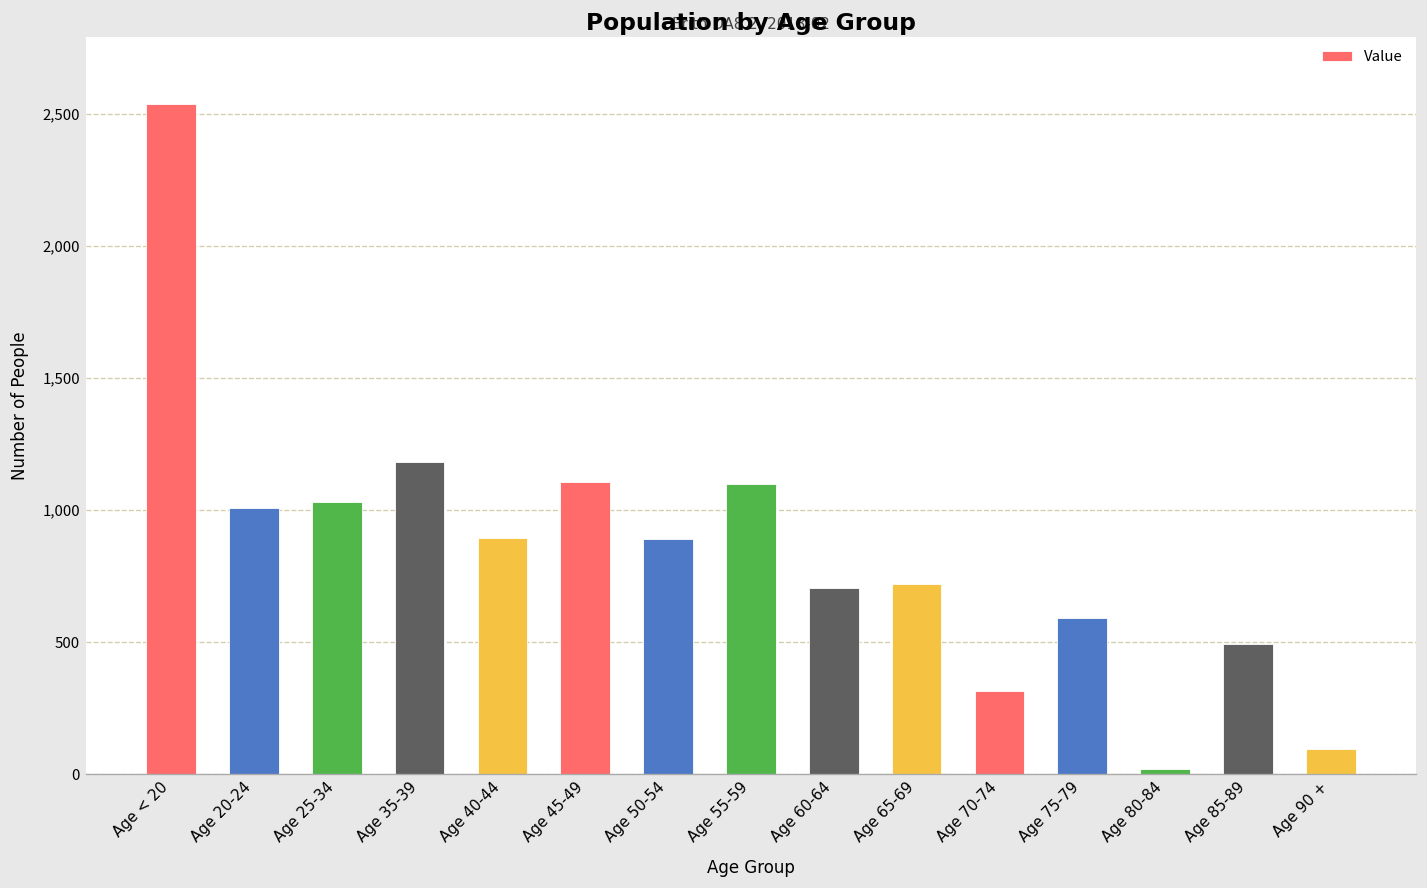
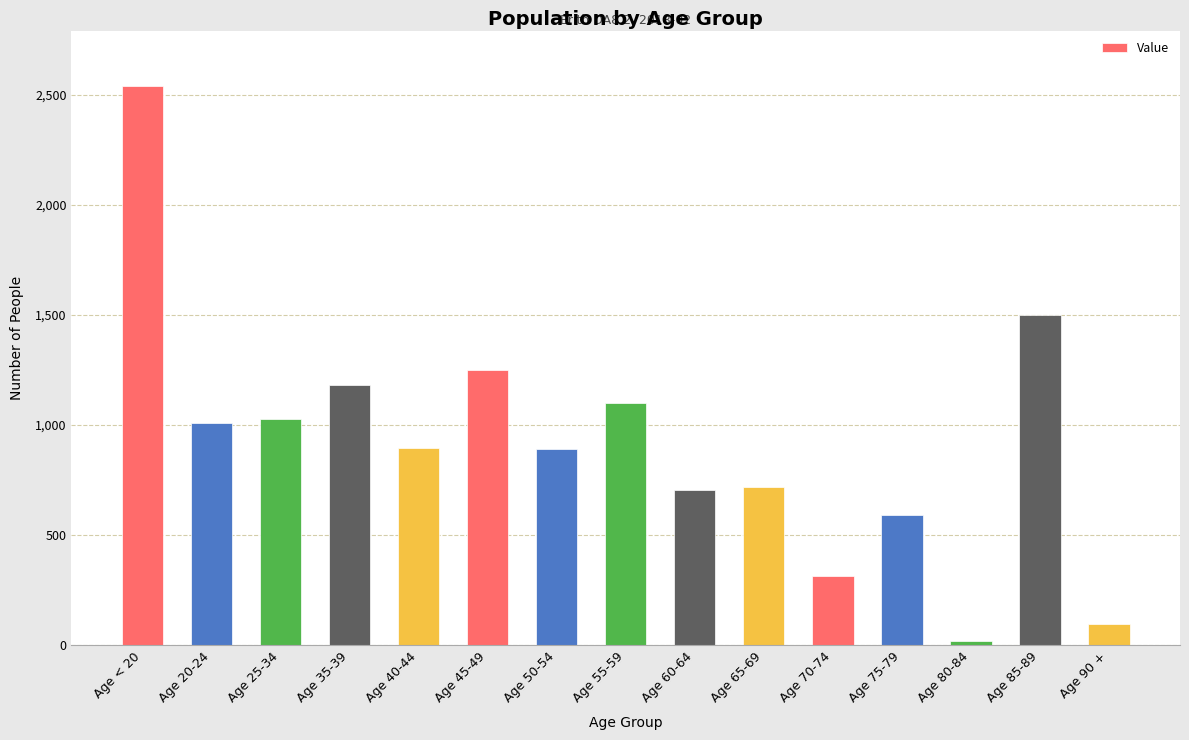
  {
    "Age < 20": "2,540",
    "Age 20-24": "1,010",
    "Age 25-34": "1,030",
    "Age 35-39": "1,180",
    "Age 40-44": "900",
-   "Age 45-49": "1,110",
+   "Age 45-49": "1,250",
    "Age 50-54": "890",
    "Age 55-59": "1,100",
    "Age 60-64": "700",
    "Age 65-69": "720",
    "Age 70-74": "310",
    "Age 75-79": "590",
    "Age 80-84": "20",
-   "Age 85-89": "490",
+   "Age 85-89": "1,500",
    "Age 90 +": "90"
  }
